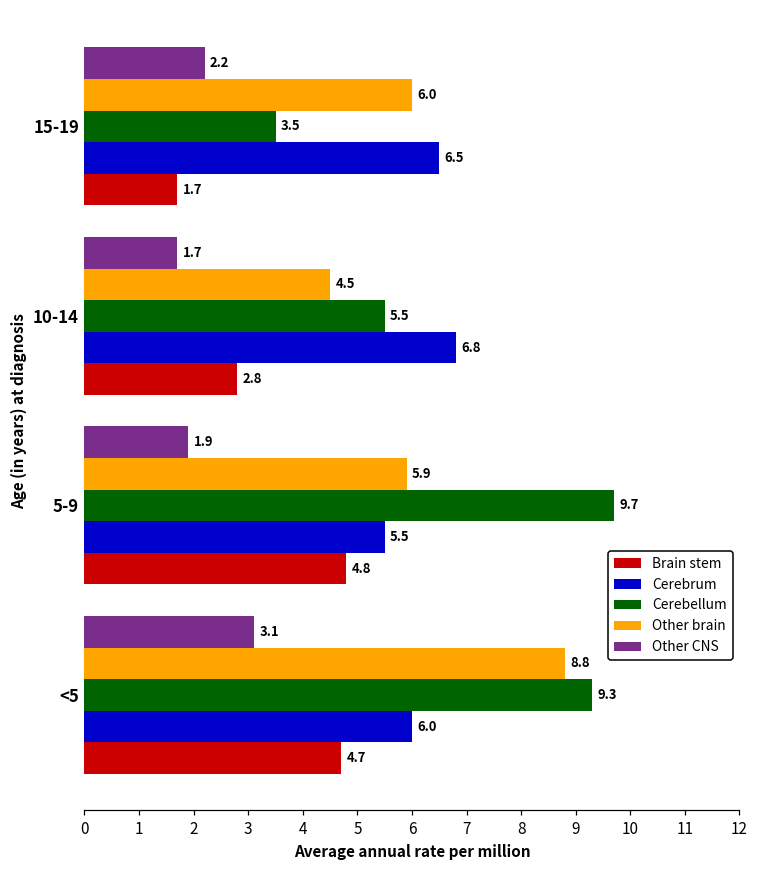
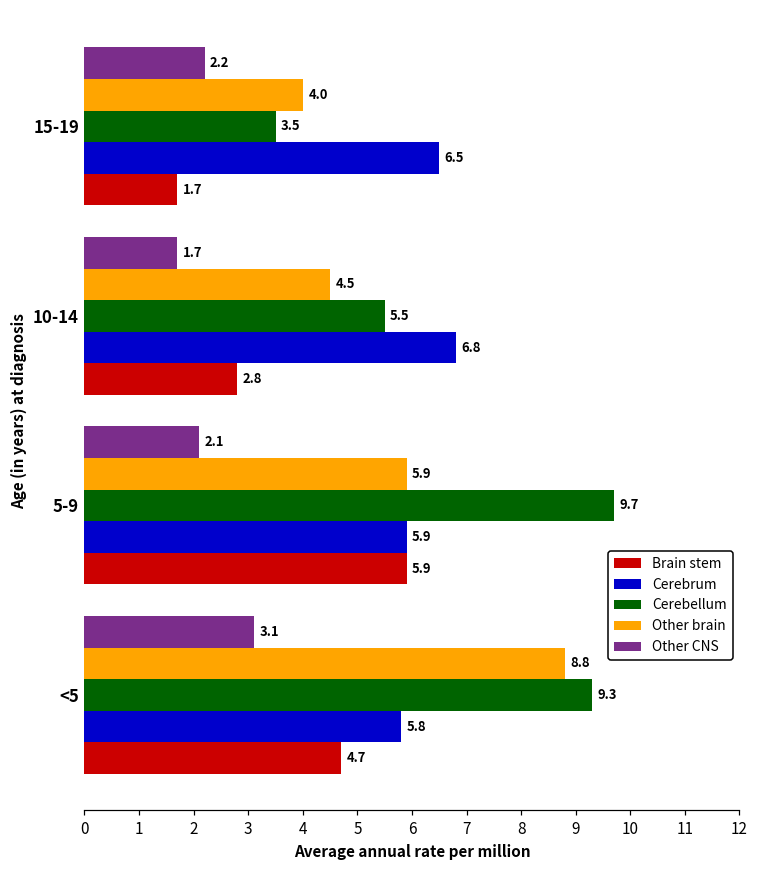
  {
    "Brain stem": {
      "15-19": 1.7,
      "10-14": 2.8,
-     "5-9": 4.8,
+     "5-9": 5.9,
      "<5": 4.7
    },
    "Cerebrum": {
      "15-19": 6.5,
      "10-14": 6.8,
-     "5-9": 5.5,
-     "<5": 6.0
+     "5-9": 5.9,
+     "<5": 5.8
    },
    "Cerebellum": {
      "15-19": 3.5,
      "10-14": 5.5,
      "5-9": 9.7,
      "<5": 9.3
    },
    "Other brain": {
-     "15-19": 6.0,
+     "15-19": 4.0,
      "10-14": 4.5,
      "5-9": 5.9,
      "<5": 8.8
    },
    "Other CNS": {
      "15-19": 2.2,
      "10-14": 1.7,
-     "5-9": 1.9,
+     "5-9": 2.1,
      "<5": 3.1
    }
  }
